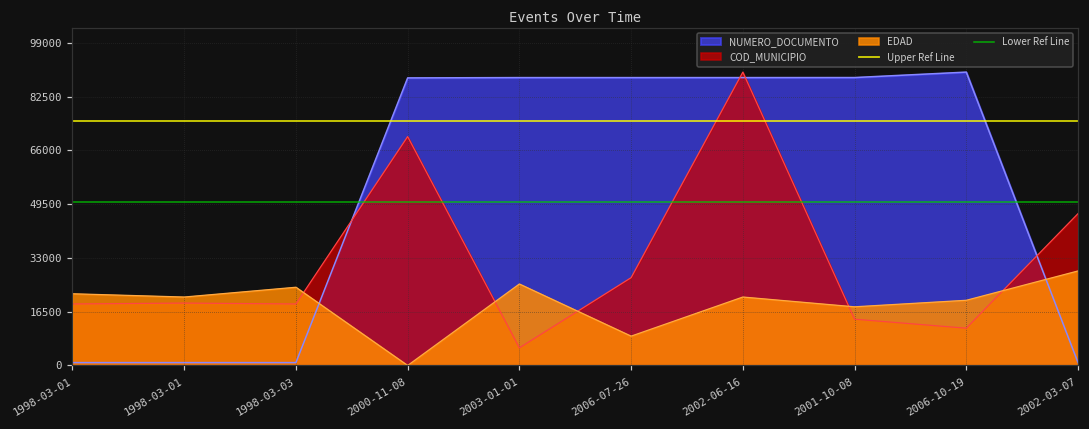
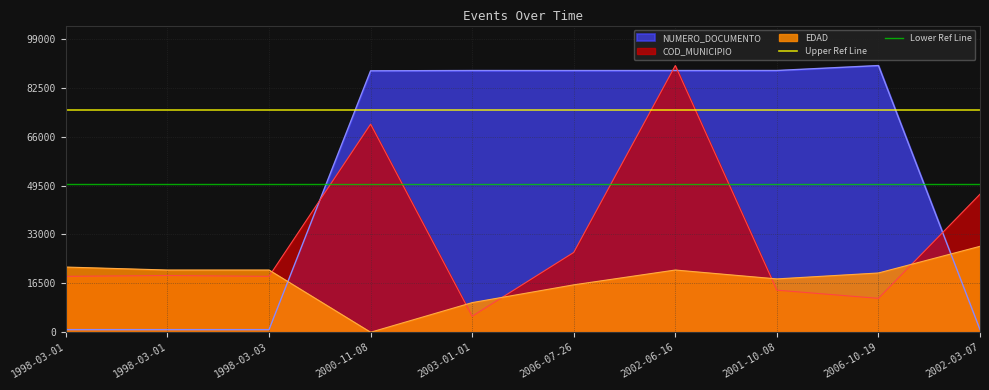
  {
    "NUMERO_DOCUMENTO": {
      "1998-03-03": 1000,
      "2000-11-08": 88000,
      "2003-01-01": 88000,
      "2006-07-26": 88000,
      "2002-06-16": 88000,
      "2001-10-08": 88000,
      "2006-10-19": 90000,
      "2002-03-07": 1000
    },
    "COD_MUNICIPIO": {
      "1998-03-03": 19000,
      "2000-11-08": 70000,
      "2003-01-01": 5000,
      "2006-07-26": 27000,
      "2002-06-16": 90000,
      "2001-10-08": 14000,
      "2006-10-19": 11000,
      "2002-03-07": 47000
    },
    "EDAD": {
-     "1998-03-03": 24000,
+     "1998-03-03": 21000,
      "2000-11-08": 0,
-     "2003-01-01": 25000,
-     "2006-07-26": 9000,
+     "2003-01-01": 10000,
+     "2006-07-26": 16000,
      "2002-06-16": 21000,
      "2001-10-08": 18000,
      "2006-10-19": 20000,
      "2002-03-07": 29000
    }
  }
